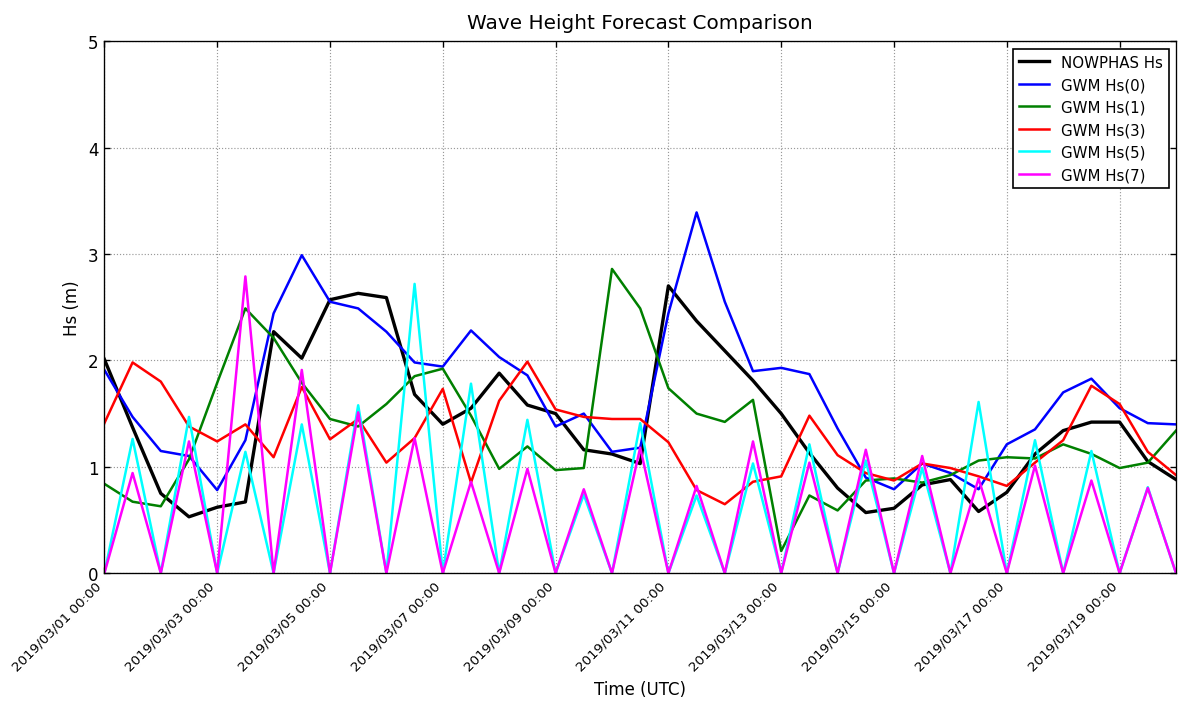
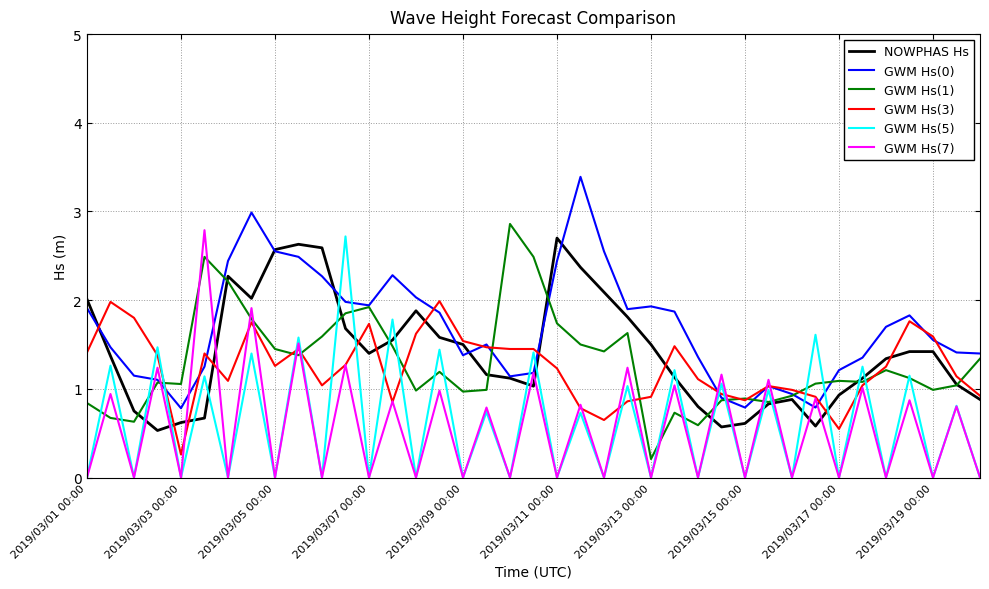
  {
    "NOWPHAS Hs": {
      "2019/03/01 00:00": 2.0,
      "2019/03/03 00:00": 0.6,
      "2019/03/07 00:00": 1.4,
      "2019/03/09 00:00": 1.5,
      "2019/03/11 00:00": 2.7,
      "2019/03/13 00:00": 1.5,
      "2019/03/15 00:00": 0.6,
-     "2019/03/17 00:00": 0.8,
+     "2019/03/17 00:00": 0.9,
      "2019/03/19 00:00": 1.4
    },
    "GWM Hs(0)": {
      "2019/03/01 00:00": 1.9,
      "2019/03/03 00:00": 0.8,
      "2019/03/09 00:00": 1.4,
      "2019/03/11 00:00": 2.4,
      "2019/03/13 00:00": 1.9,
      "2019/03/15 00:00": 0.8,
      "2019/03/17 00:00": 1.2,
      "2019/03/19 00:00": 1.6
    },
    "GWM Hs(1)": {
      "2019/03/01 00:00": 0.8,
-     "2019/03/03 00:00": 1.8,
+     "2019/03/03 00:00": 1.1,
      "2019/03/05 00:00": 1.4,
      "2019/03/09 00:00": 1.0,
      "2019/03/11 00:00": 1.7,
      "2019/03/13 00:00": 0.2,
      "2019/03/17 00:00": 1.1,
      "2019/03/19 00:00": 1.0
    },
    "GWM Hs(3)": {
      "2019/03/01 00:00": 1.4,
-     "2019/03/03 00:00": 1.2,
+     "2019/03/03 00:00": 0.3,
      "2019/03/05 00:00": 1.3,
      "2019/03/07 00:00": 1.7,
      "2019/03/09 00:00": 1.5,
      "2019/03/11 00:00": 1.2,
      "2019/03/13 00:00": 0.9,
-     "2019/03/17 00:00": 0.8,
+     "2019/03/17 00:00": 0.5,
      "2019/03/19 00:00": 1.6
    }
  }
